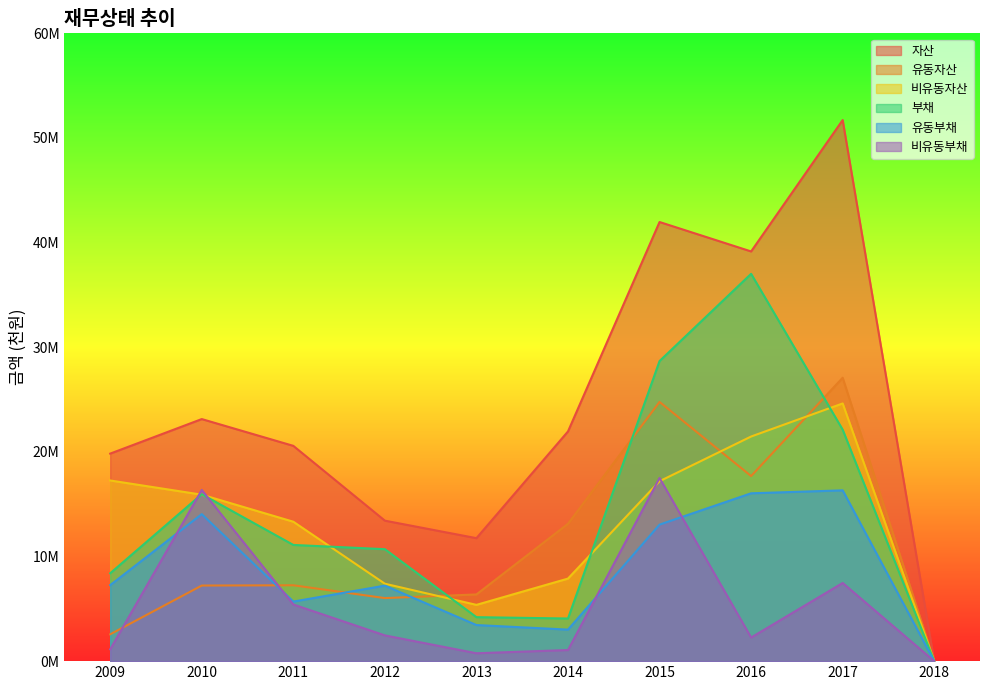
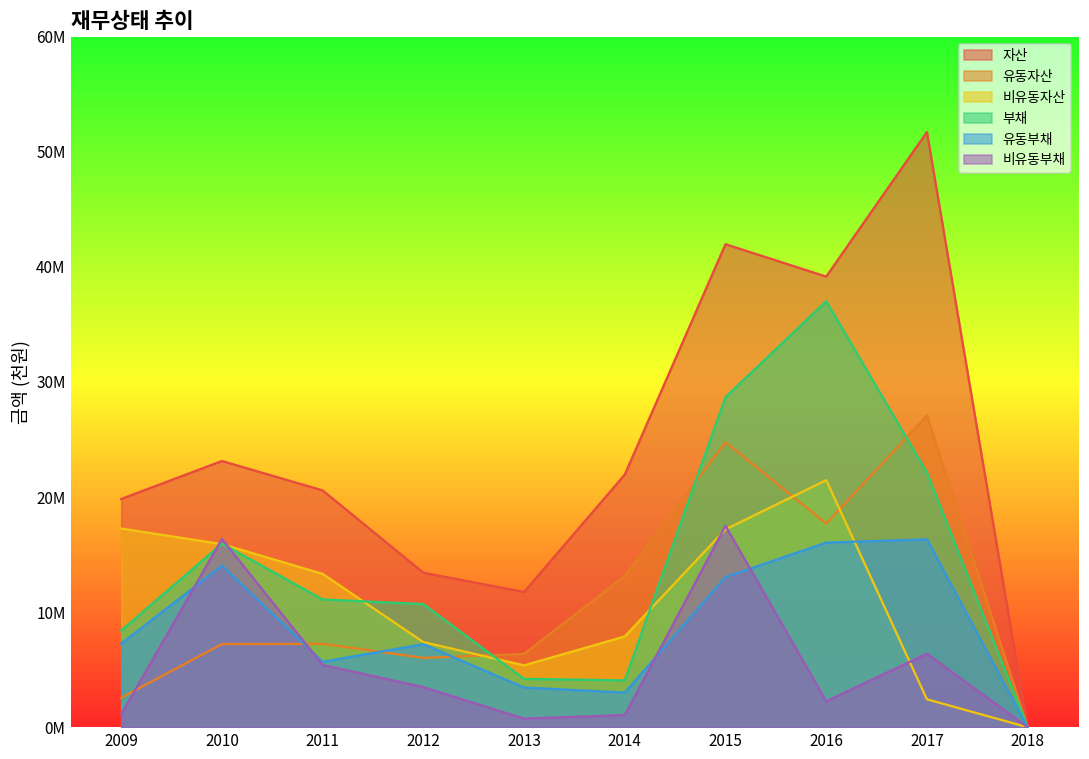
  {
    "비유동자산": {
      "2009": 17300000,
      "2011": 13300000,
      "2013": 5400000,
      "2014": 7900000,
      "2015": 17200000,
      "2016": 21500000,
-     "2017": 24600000
+     "2017": 2400000
    },
    "부채": {
      "2009": 8400000,
      "2011": 11100000,
      "2012": 10700000,
      "2013": 4200000,
      "2014": 4100000,
      "2015": 28700000,
      "2016": 37000000,
      "2017": 22100000
    },
    "유동부채": {
      "2009": 7300000,
      "2010": 14000000,
      "2011": 5700000,
      "2013": 3500000,
      "2014": 3000000,
      "2015": 13000000,
      "2016": 16000000,
      "2017": 16300000
    },
    "비유동부채": {
      "2009": 1100000,
      "2010": 16400000,
      "2011": 5400000,
-     "2012": 2500000,
+     "2012": 3500000,
      "2013": 800000,
      "2014": 1100000,
      "2015": 17500000,
      "2016": 2300000,
-     "2017": 7500000
+     "2017": 6400000
    }
  }
